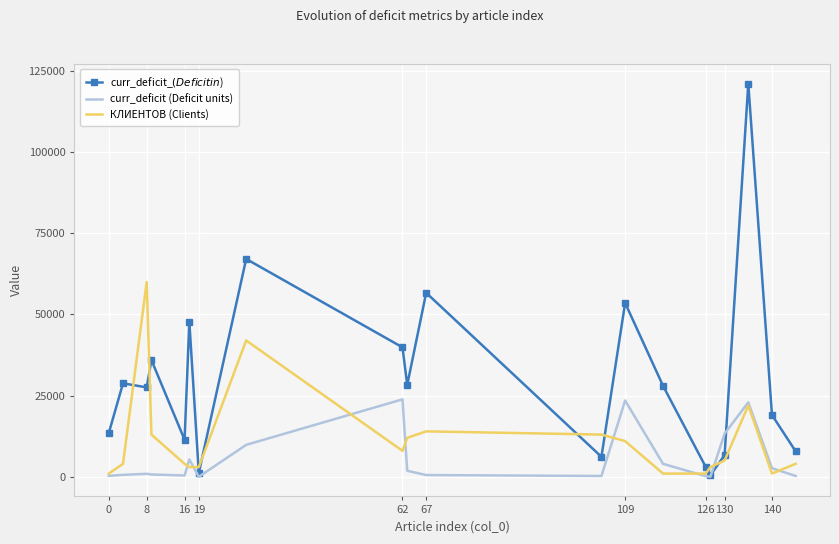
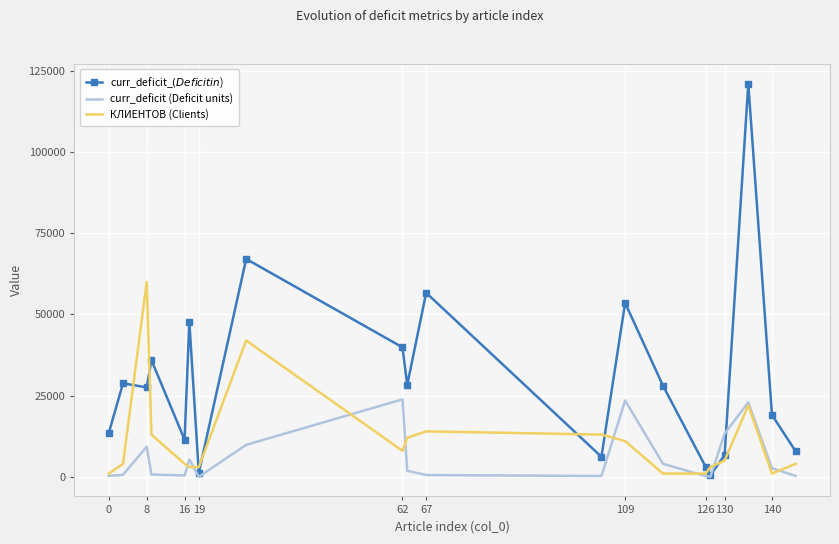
  {
    "curr_deficit (Deficit units)": {
-     "8": 1000,
+     "8": 9000,
      "16": 0,
      "19": 0,
      "62": 24000,
      "67": 1000,
      "109": 23000,
      "126": 0,
      "130": 13000,
      "140": 3000
    },
    "КЛИЕНТОВ (Clients)": {
      "8": 60000,
      "16": 4000,
      "19": 3000,
      "62": 8000,
      "67": 14000,
      "109": 11000,
      "126": 1000,
      "130": 5000,
      "140": 1000
    }
  }
